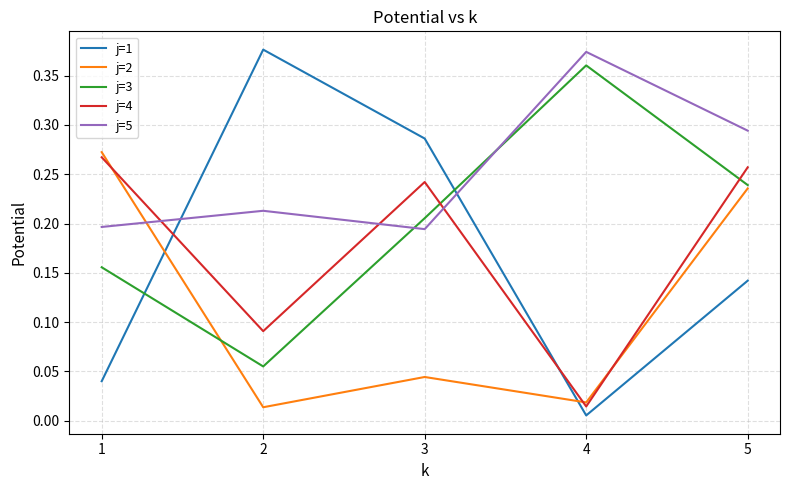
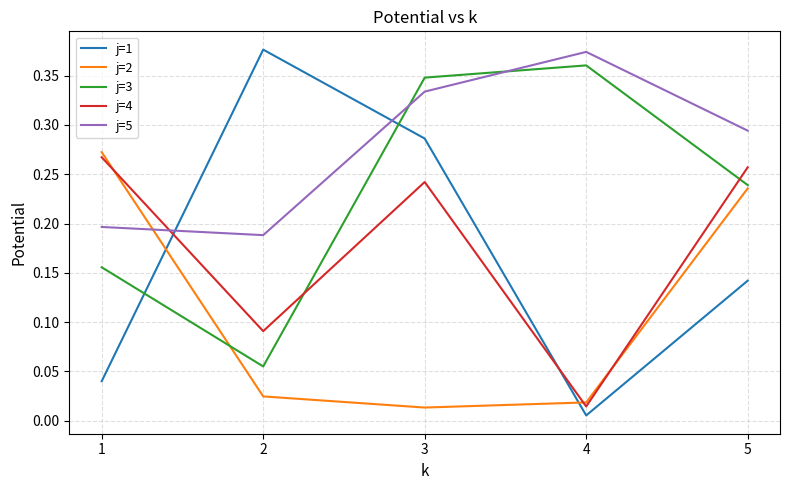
  {
    "j=1": {
      "1": 0.04,
      "2": 0.38,
      "3": 0.29,
      "4": 0.01,
      "5": 0.14
    },
    "j=2": {
      "1": 0.27,
-     "2": 0.01,
-     "3": 0.04,
+     "2": 0.02,
+     "3": 0.01,
      "4": 0.02,
      "5": 0.24
    },
    "j=3": {
      "1": 0.16,
      "2": 0.06,
-     "3": 0.21,
+     "3": 0.35,
      "4": 0.36,
      "5": 0.24
    },
    "j=4": {
      "1": 0.27,
      "2": 0.09,
      "3": 0.24,
      "4": 0.01,
      "5": 0.26
    },
    "j=5": {
      "1": 0.20,
-     "2": 0.21,
-     "3": 0.19,
+     "2": 0.19,
+     "3": 0.33,
      "4": 0.37,
      "5": 0.29
    }
  }
